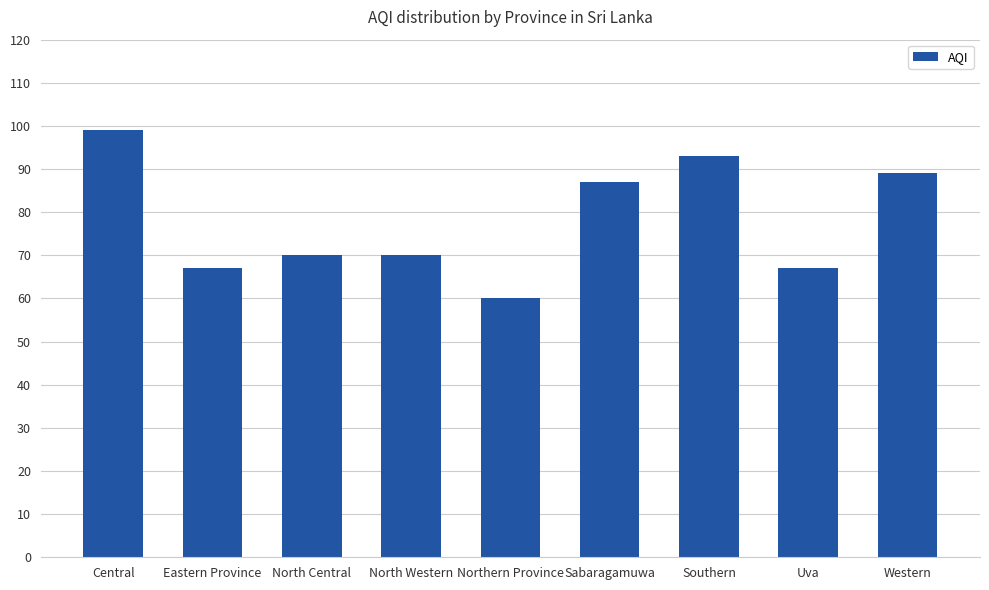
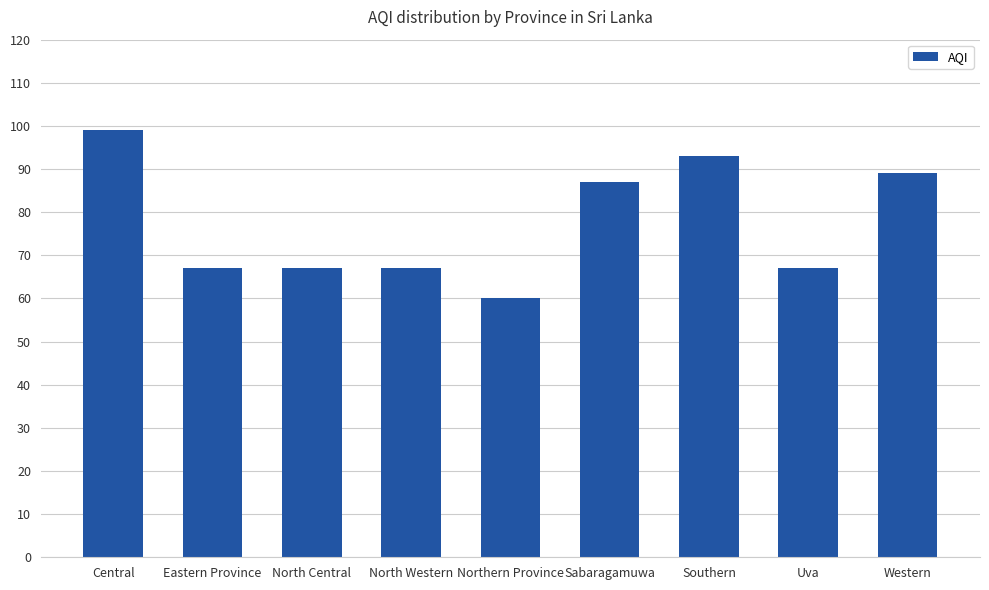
  {
    "Central": 99,
    "Eastern Province": 67,
-   "North Central": 70,
-   "North Western": 70,
+   "North Central": 67,
+   "North Western": 67,
    "Northern Province": 60,
    "Sabaragamuwa": 87,
    "Southern": 93,
    "Uva": 67,
    "Western": 89
  }
